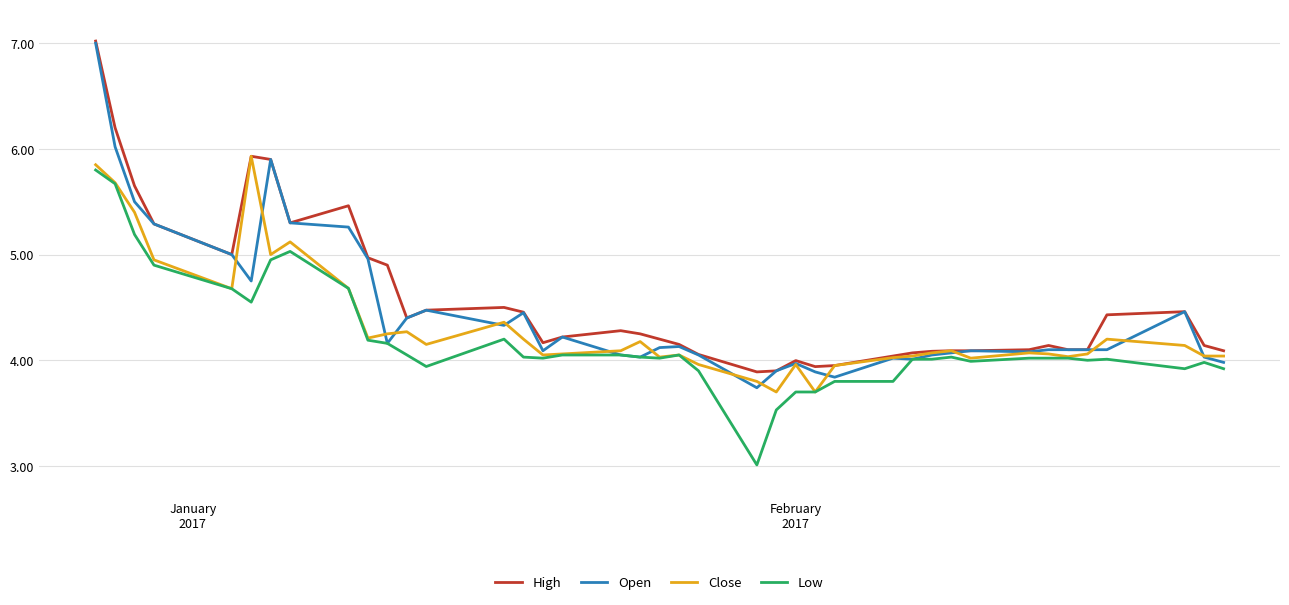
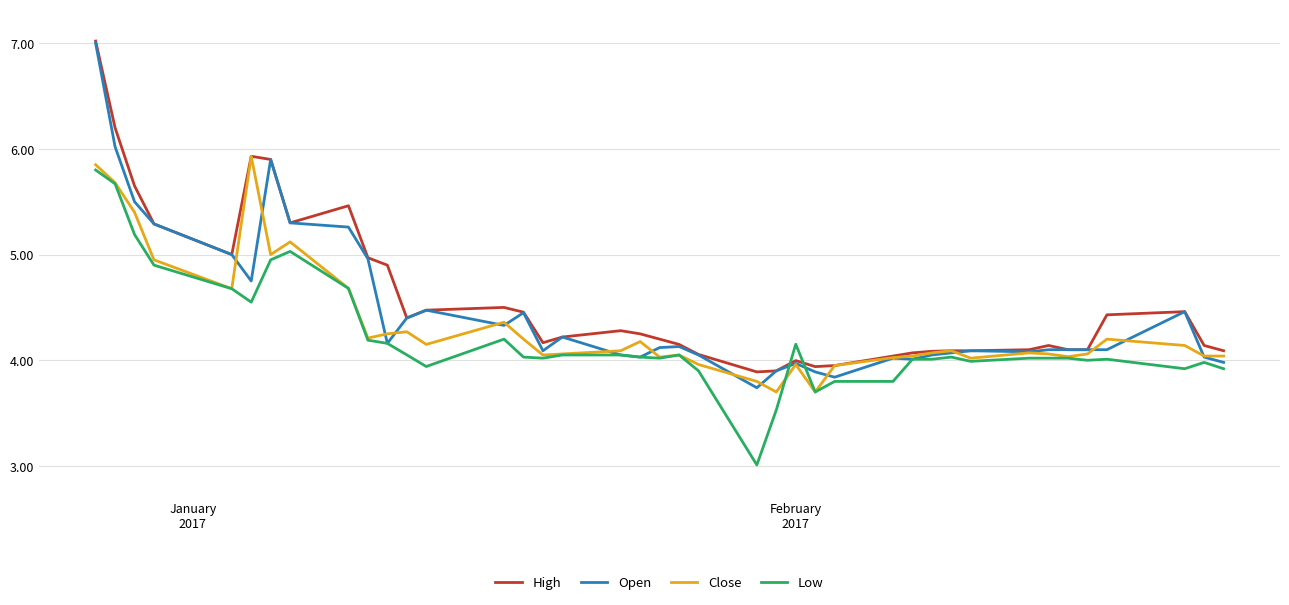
  {
    "High": {
      "February 2017": 4.00
    },
    "Low": {
-     "February 2017": 3.70
+     "February 2017": 4.15
    }
  }
